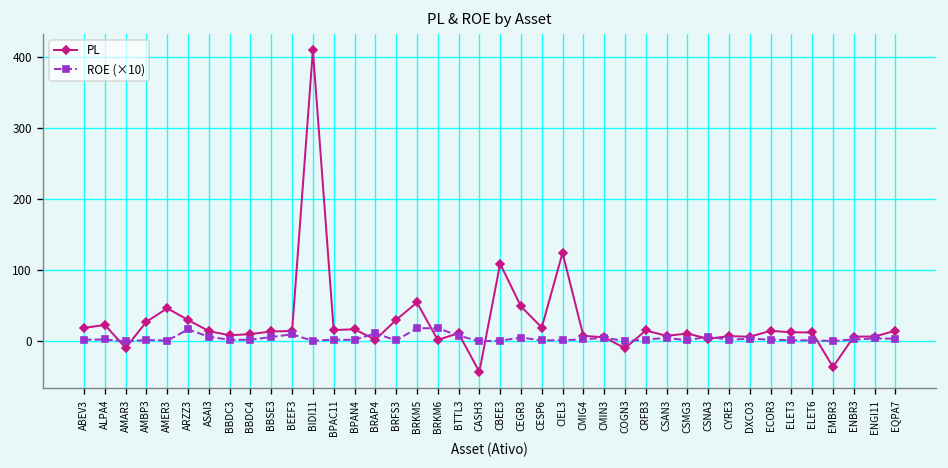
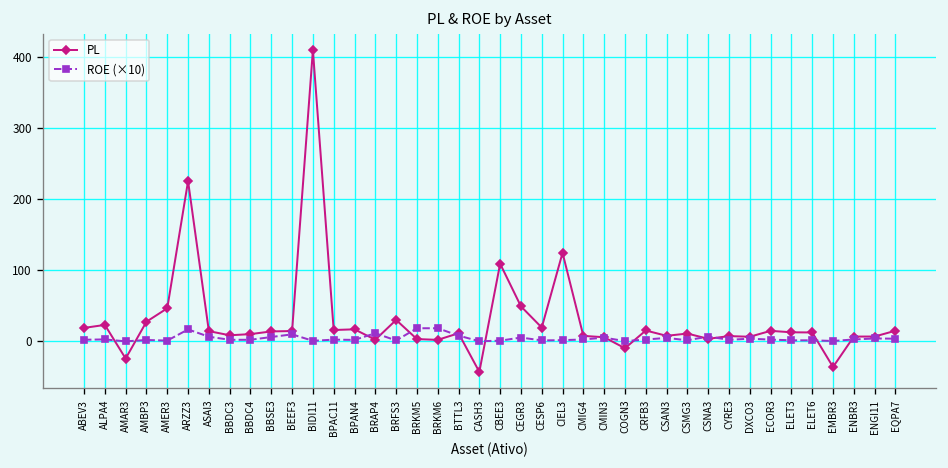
  {
    "PL": {
      "ABEV3": 20,
      "ALPA4": 20,
-     "AMAR3": -10,
+     "AMAR3": -20,
      "AMBP3": 30,
      "AMER3": 50,
-     "ARZZ3": 30,
+     "ARZZ3": 230,
      "ASAI3": 10,
      "BBDC3": 10,
      "BBDC4": 10,
      "BBSE3": 10,
      "BEEF3": 10,
      "BIDI11": 410,
      "BPAC11": 20,
      "BPAN4": 20,
      "BRAP4": 0,
      "BRFS3": 30,
-     "BRKM5": 50,
+     "BRKM5": 0,
      "BRKM6": 0,
      "CASH3": -40,
      "CBEE3": 110,
      "CEGR3": 50,
      "CESP6": 20,
      "CIEL3": 120,
      "CMIG4": 10,
      "COGN3": -10,
      "CRFB3": 10,
      "CSMG3": 10,
      "CYRE3": 10,
      "ECOR3": 10,
      "ELET3": 10,
      "ELET6": 10,
      "EMBR3": -40,
      "EQPA7": 10
    },
    "ROE (×10)": {
      "ABEV3": 0,
      "ALPA4": 0,
      "AMAR3": 0,
      "AMBP3": 0,
      "AMER3": 0,
      "ARZZ3": 20,
      "ASAI3": 10,
      "BBDC3": 0,
      "BBDC4": 0,
      "BBSE3": 10,
      "BEEF3": 10,
      "BIDI11": 0,
      "BPAC11": 0,
      "BPAN4": 0,
      "BRAP4": 10,
      "BRFS3": 0,
      "BRKM5": 20,
      "BRKM6": 20,
      "CASH3": 0,
      "CBEE3": 0,
      "CEGR3": 0,
      "CESP6": 0,
      "CIEL3": 0,
      "CMIG4": 0,
      "COGN3": 0,
      "CRFB3": 0,
      "CSMG3": 0,
      "CYRE3": 0,
      "ECOR3": 0,
      "ELET3": 0,
      "ELET6": 0,
      "EMBR3": 0,
      "EQPA7": 0
    }
  }
